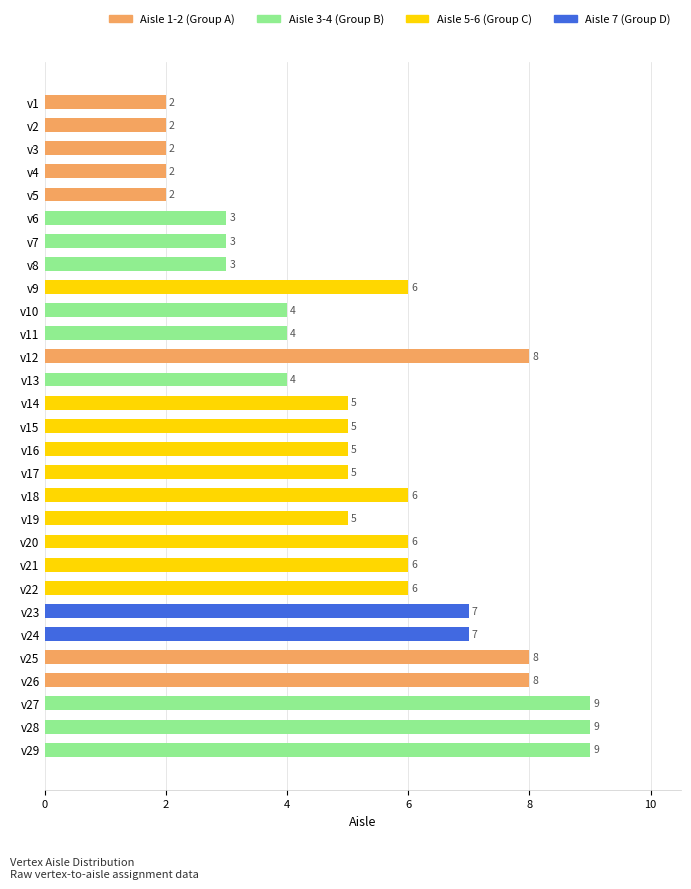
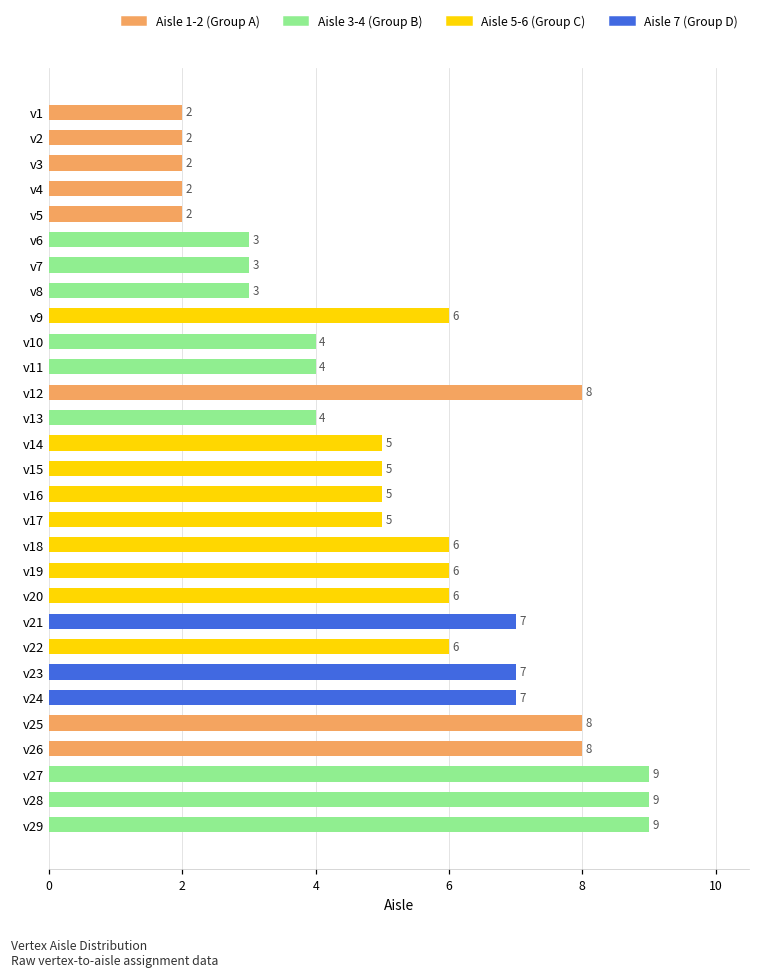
  {
    "v1": 2,
    "v2": 2,
    "v3": 2,
    "v4": 2,
    "v5": 2,
    "v6": 3,
    "v7": 3,
    "v8": 3,
    "v9": 6,
    "v10": 4,
    "v11": 4,
    "v12": 8,
    "v13": 4,
    "v14": 5,
    "v15": 5,
    "v16": 5,
    "v17": 5,
    "v18": 6,
-   "v19": 5,
+   "v19": 6,
    "v20": 6,
-   "v21": 6,
+   "v21": 7,
    "v22": 6,
    "v23": 7,
    "v24": 7,
    "v25": 8,
    "v26": 8,
    "v27": 9,
    "v28": 9,
    "v29": 9
  }
